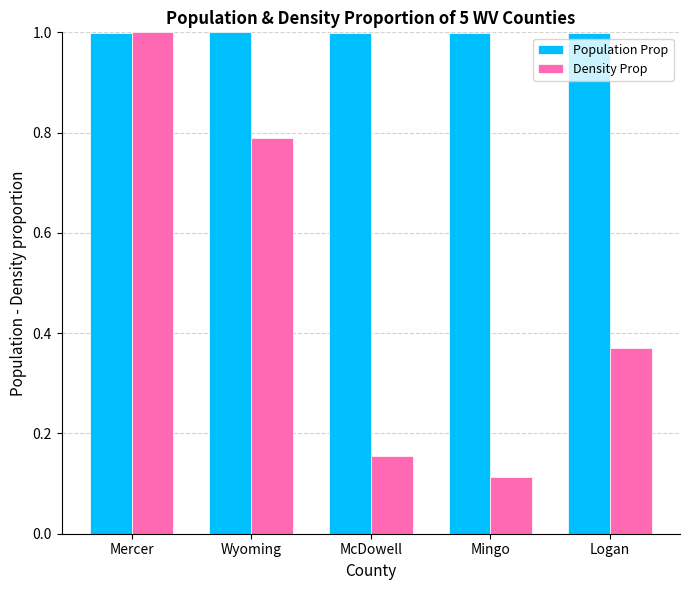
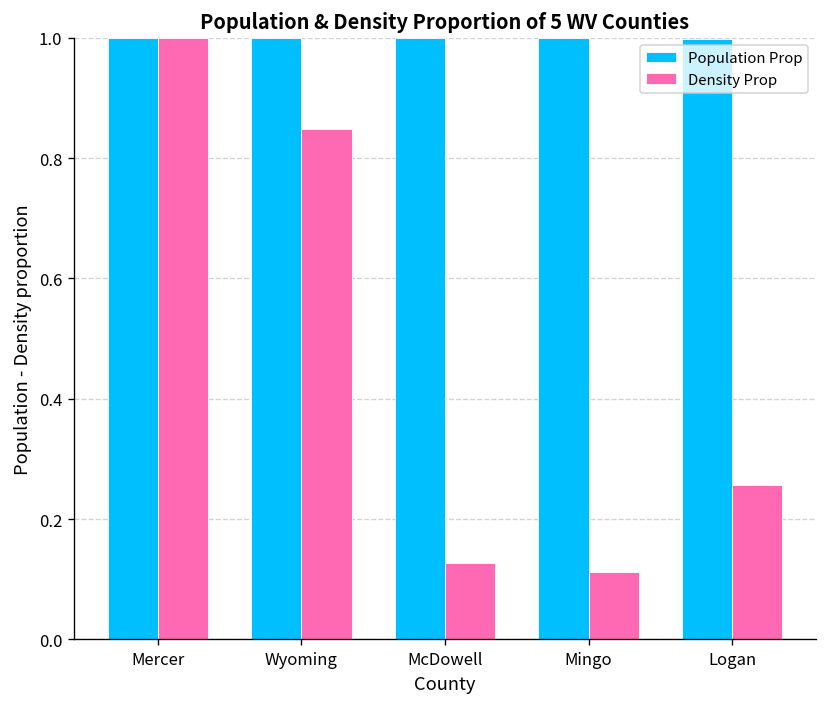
  {
    "Population Prop": {
      "Mercer": 1.00,
      "Wyoming": 1.00,
      "McDowell": 1.00,
      "Mingo": 1.00,
      "Logan": 1.00
    },
    "Density Prop": {
      "Mercer": 1.00,
-     "Wyoming": 0.79,
-     "McDowell": 0.15,
+     "Wyoming": 0.85,
+     "McDowell": 0.13,
      "Mingo": 0.11,
-     "Logan": 0.37
+     "Logan": 0.26
    }
  }
